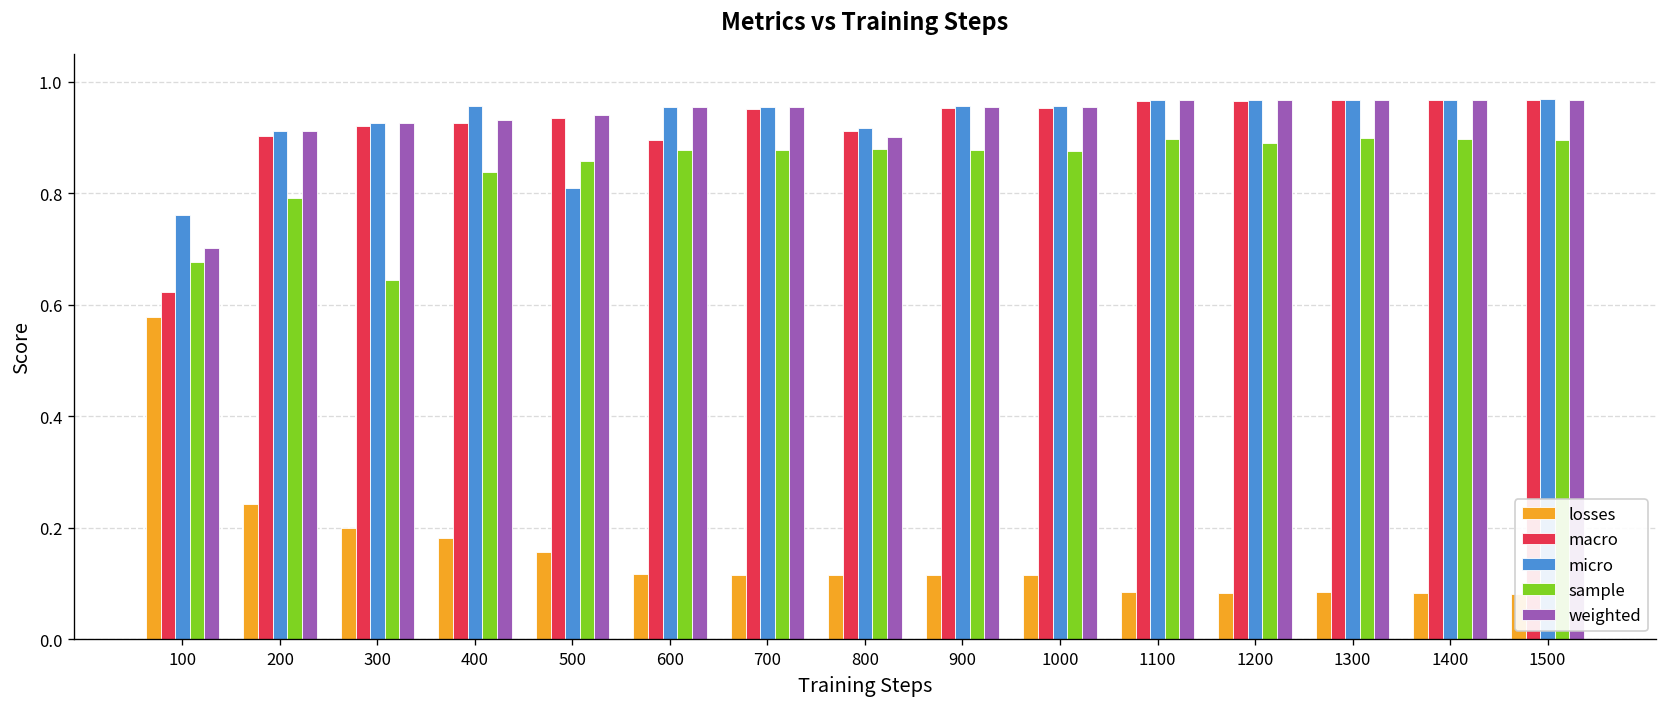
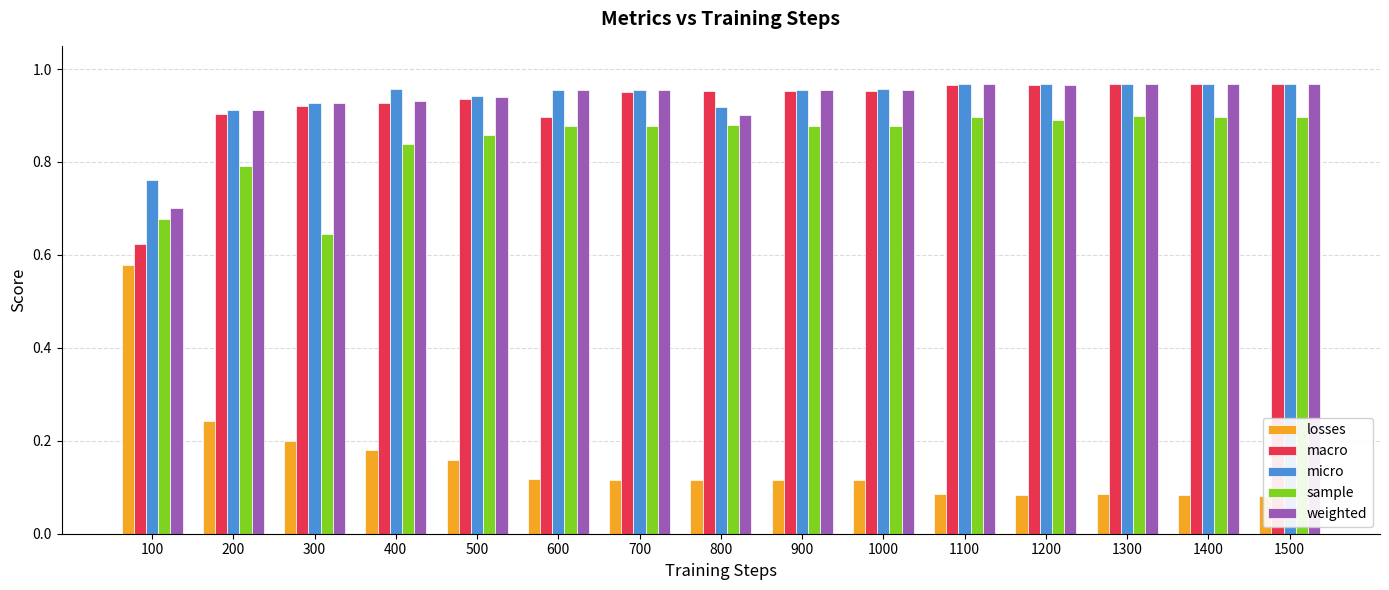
  {
    "losses": {
      "100": 0.58,
      "200": 0.24,
      "300": 0.20,
      "400": 0.18,
      "500": 0.16,
      "600": 0.12,
      "700": 0.12,
      "800": 0.12,
      "900": 0.11,
      "1000": 0.11,
      "1100": 0.08,
      "1200": 0.08,
      "1300": 0.08,
      "1400": 0.08
    },
    "macro": {
      "100": 0.62,
      "200": 0.90,
      "300": 0.92,
      "400": 0.93,
      "500": 0.94,
      "600": 0.90,
      "700": 0.95,
-     "800": 0.91,
+     "800": 0.95,
      "900": 0.95,
      "1000": 0.95,
      "1100": 0.97,
      "1200": 0.97,
      "1300": 0.97,
      "1400": 0.97,
      "1500": 0.97
    },
    "micro": {
      "100": 0.76,
      "200": 0.91,
      "300": 0.93,
      "400": 0.96,
-     "500": 0.81,
+     "500": 0.94,
      "600": 0.95,
      "700": 0.96,
      "800": 0.92,
      "900": 0.96,
      "1000": 0.96,
      "1100": 0.97,
      "1200": 0.97,
      "1300": 0.97,
      "1400": 0.97,
      "1500": 0.97
    },
    "sample": {
      "100": 0.68,
      "200": 0.79,
      "300": 0.64,
      "400": 0.84,
      "500": 0.86,
      "600": 0.88,
      "700": 0.88,
      "800": 0.88,
      "900": 0.88,
      "1000": 0.88,
      "1100": 0.90,
      "1200": 0.89,
      "1300": 0.90,
      "1400": 0.90,
      "1500": 0.90
    },
    "weighted": {
      "100": 0.70,
      "200": 0.91,
      "300": 0.93,
      "400": 0.93,
      "500": 0.94,
      "600": 0.95,
      "700": 0.95,
      "800": 0.90,
      "900": 0.96,
      "1000": 0.96,
      "1100": 0.97,
      "1200": 0.97,
      "1300": 0.97,
      "1400": 0.97,
      "1500": 0.97
    }
  }
